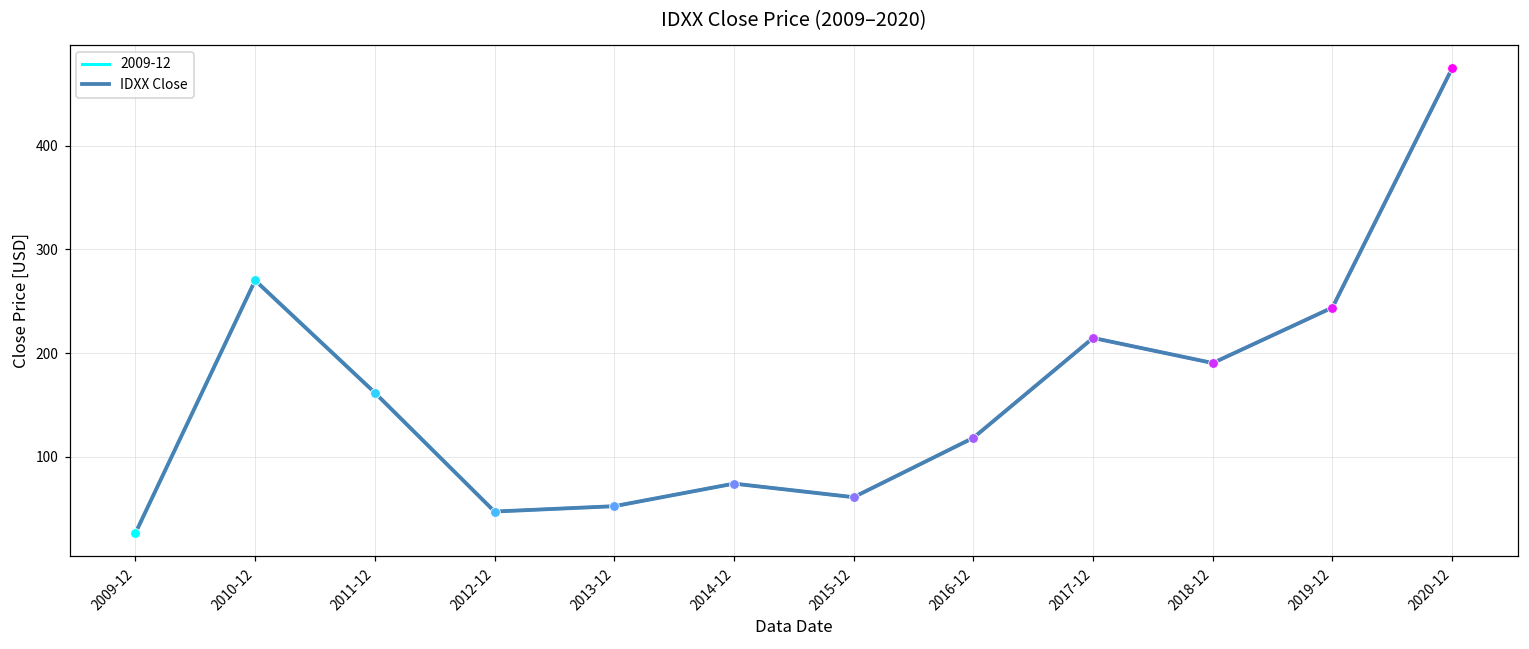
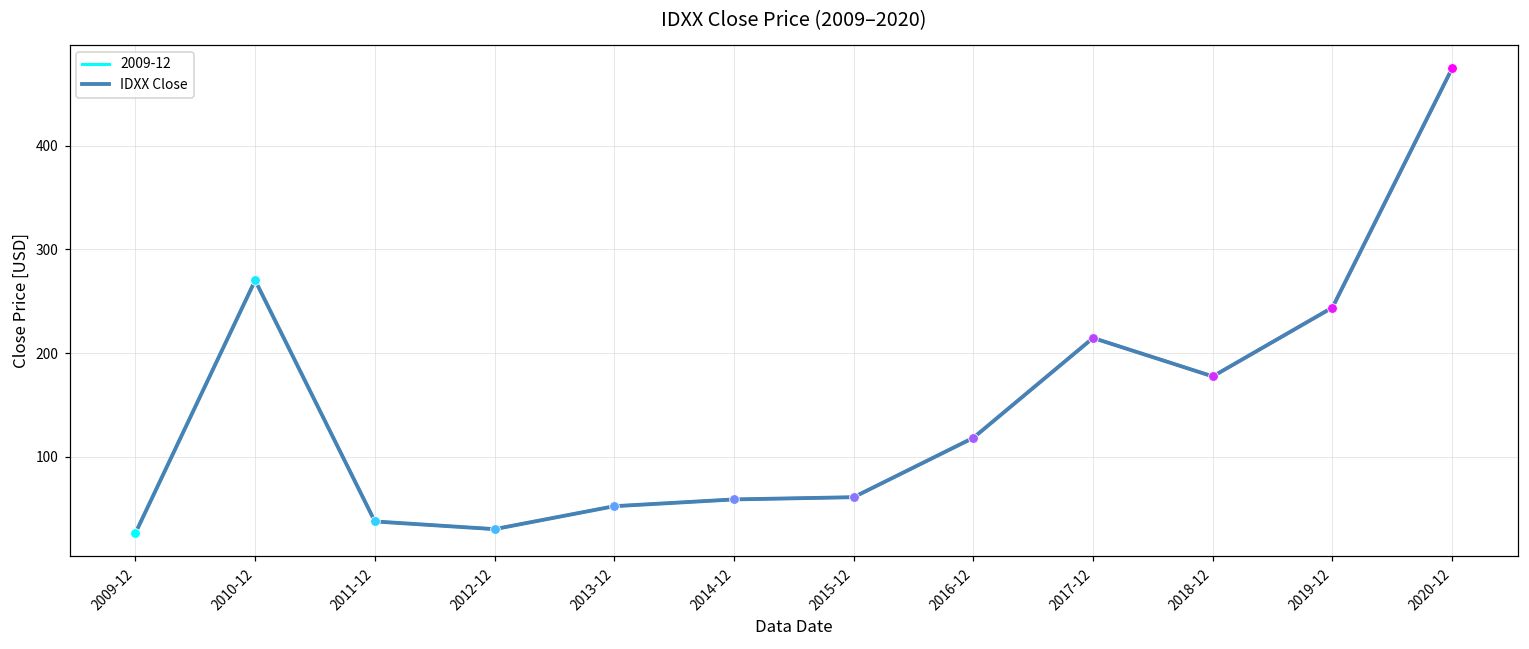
  {
    "IDXX Close": {
-     "2011-12": 160,
-     "2012-12": 50,
-     "2014-12": 70,
-     "2018-12": 190
+     "2011-12": 40,
+     "2012-12": 30,
+     "2014-12": 60,
+     "2018-12": 180
    }
  }
